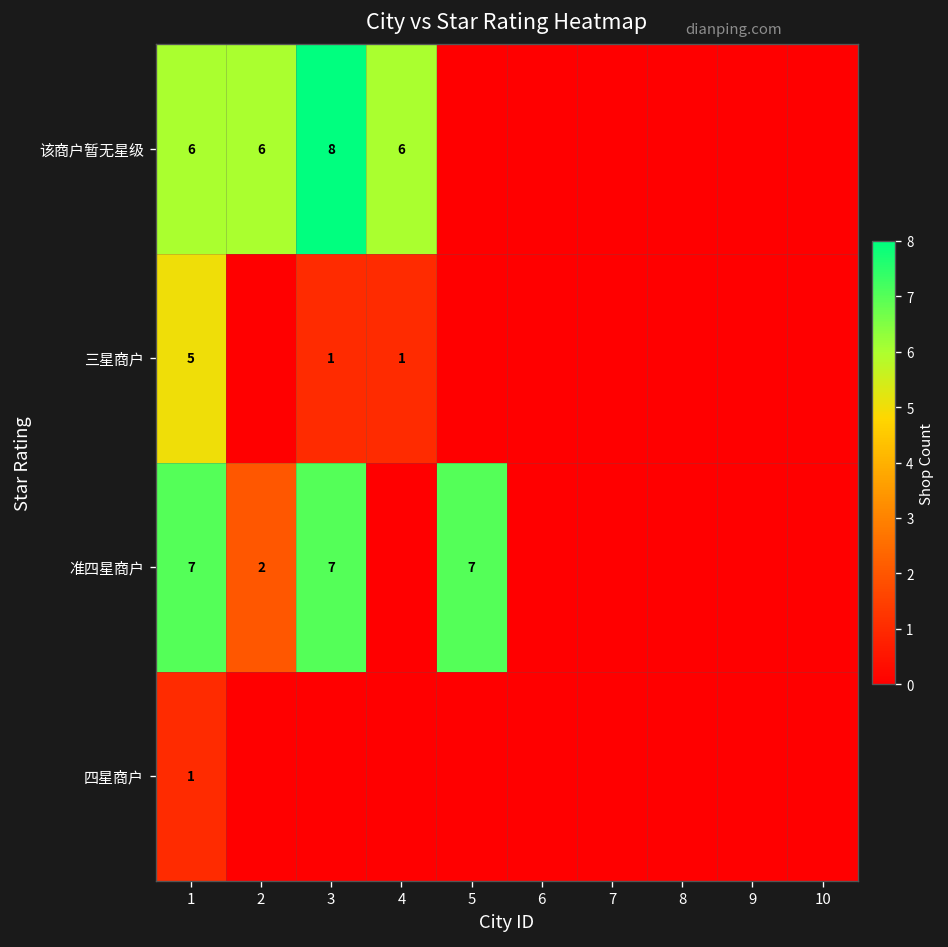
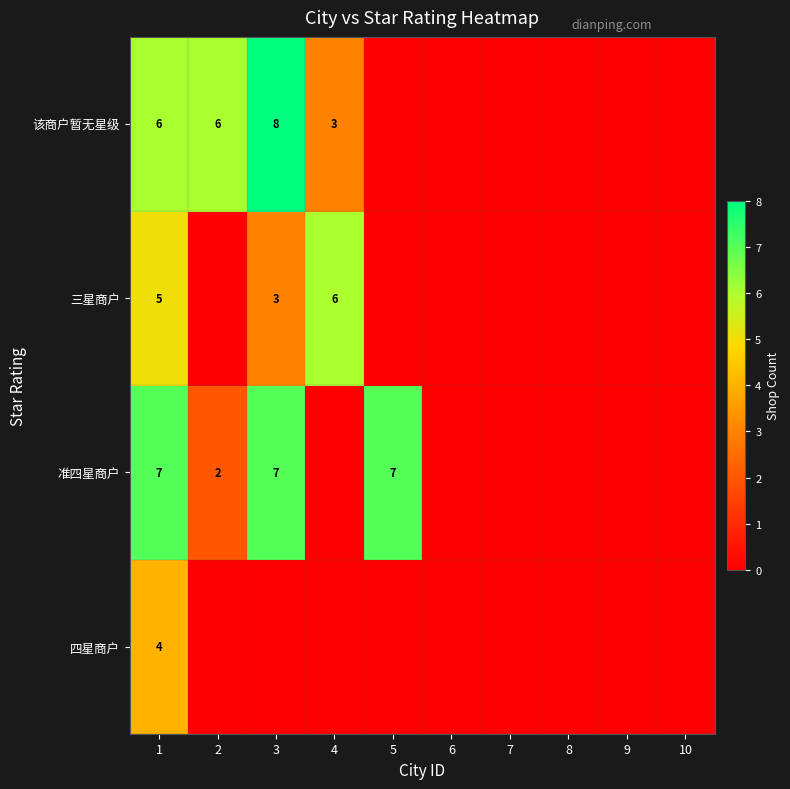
  {
    "该商户暂无星级": {
      "1": 6,
      "2": 6,
      "3": 8,
-     "4": 6
+     "4": 3
    },
    "三星商户": {
      "1": 5,
-     "3": 1,
-     "4": 1
+     "3": 3,
+     "4": 6
    },
    "准四星商户": {
      "1": 7,
      "2": 2,
      "3": 7,
      "5": 7
    },
    "四星商户": {
-     "1": 1
+     "1": 4
    }
  }
